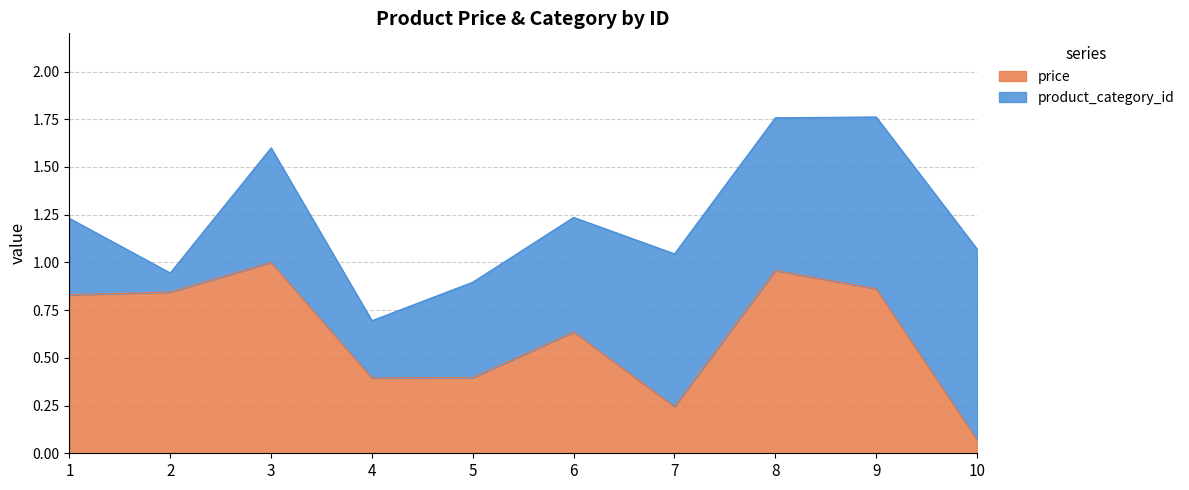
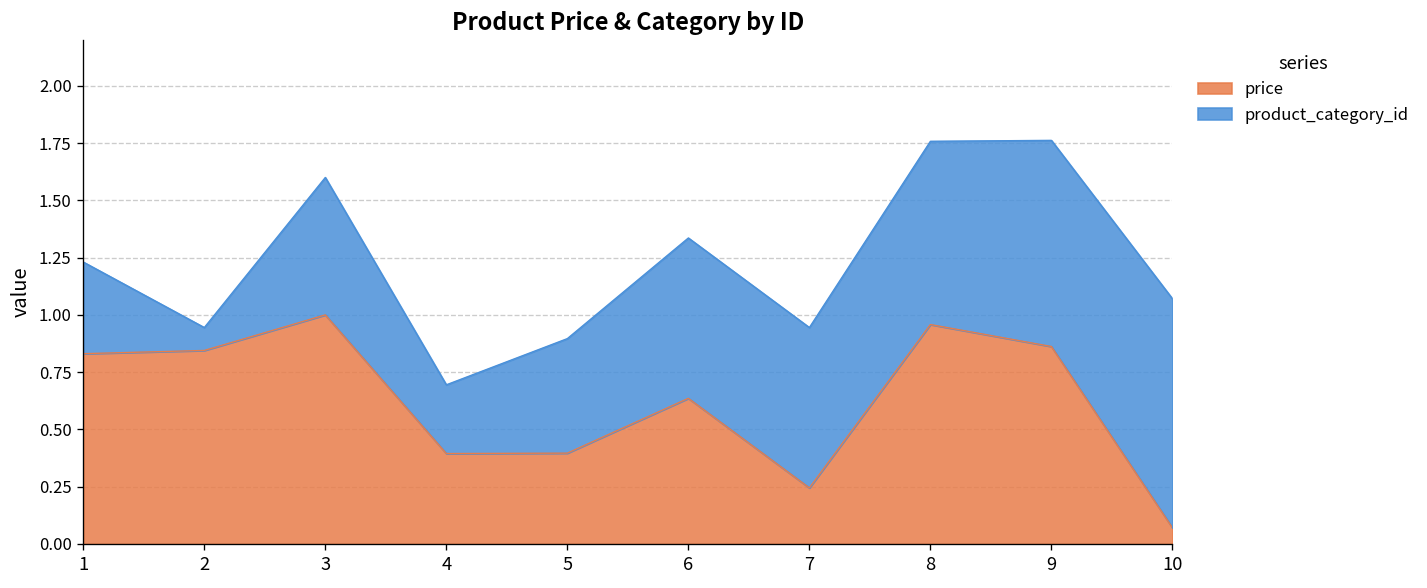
  {
    "price": {
      "1": 0.83,
      "2": 0.84,
      "3": 1.00,
      "4": 0.39,
      "5": 0.40,
      "6": 0.64,
      "7": 0.24,
      "8": 0.96,
      "9": 0.86,
      "10": 0.07
    },
    "product_category_id": {
      "1": 0.40,
      "2": 0.10,
      "3": 0.60,
      "4": 0.30,
      "5": 0.50,
-     "6": 0.60,
-     "7": 0.80,
+     "6": 0.70,
+     "7": 0.70,
      "8": 0.80,
      "9": 0.90,
      "10": 1.00
    }
  }
